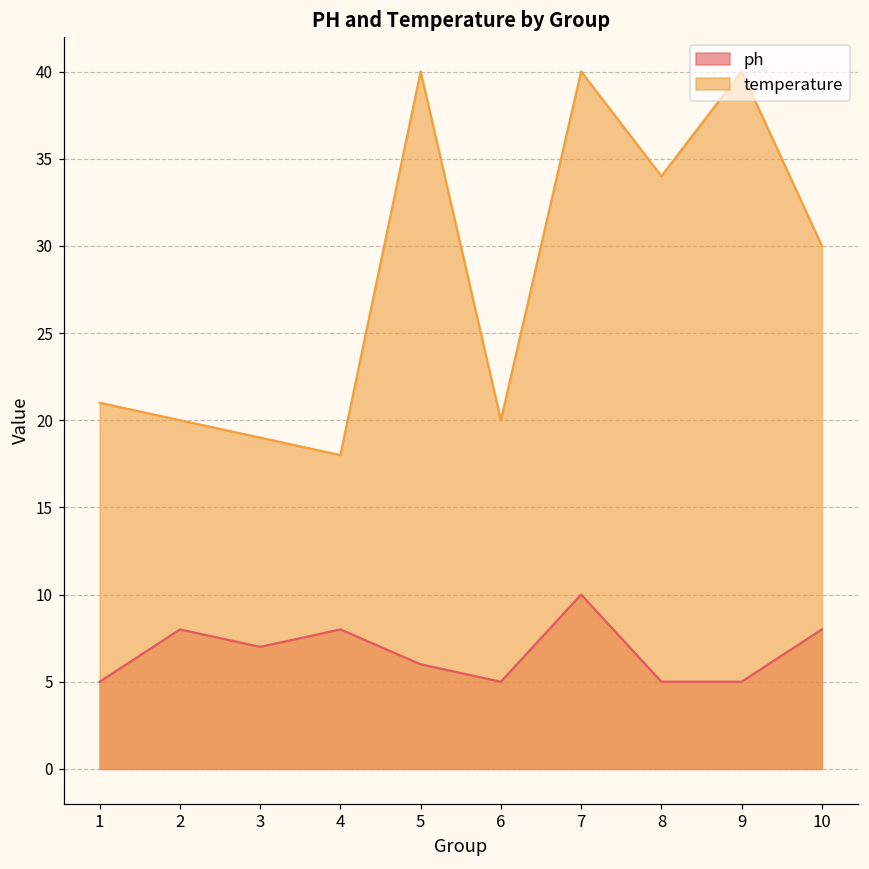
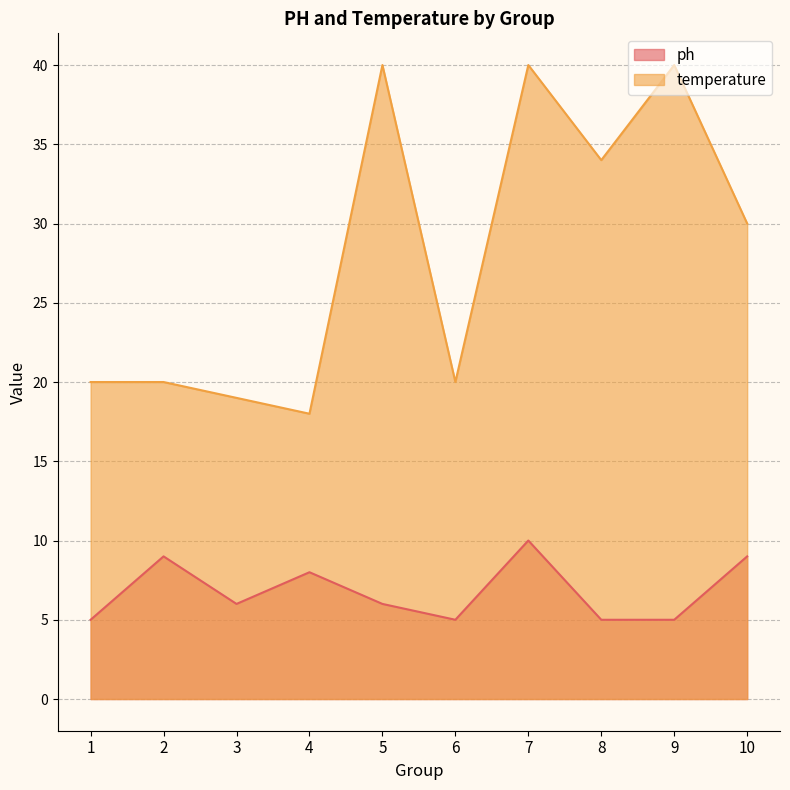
  {
    "ph": {
      "1": 5,
-     "2": 8,
-     "3": 7,
+     "2": 9,
+     "3": 6,
      "4": 8,
      "5": 6,
      "6": 5,
      "7": 10,
      "8": 5,
      "9": 5,
-     "10": 8
+     "10": 9
    },
    "temperature": {
-     "1": 21,
+     "1": 20,
      "2": 20,
      "3": 19,
      "4": 18,
      "5": 40,
      "6": 20,
      "7": 40,
      "8": 34,
      "10": 30
    }
  }
